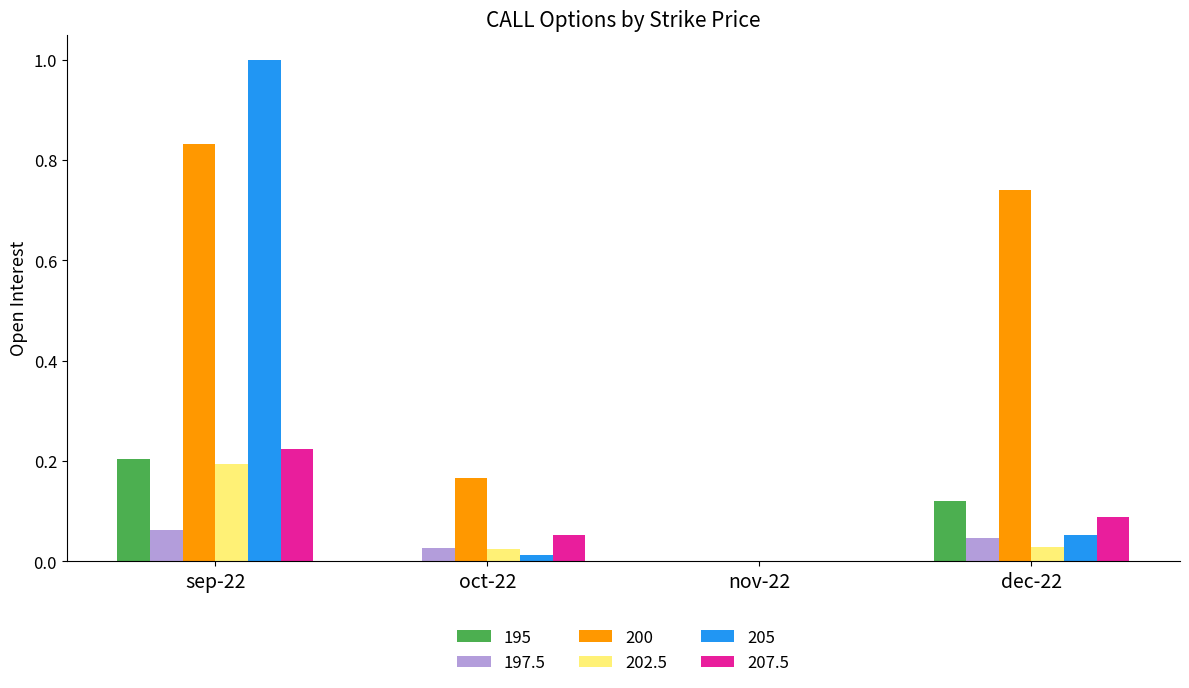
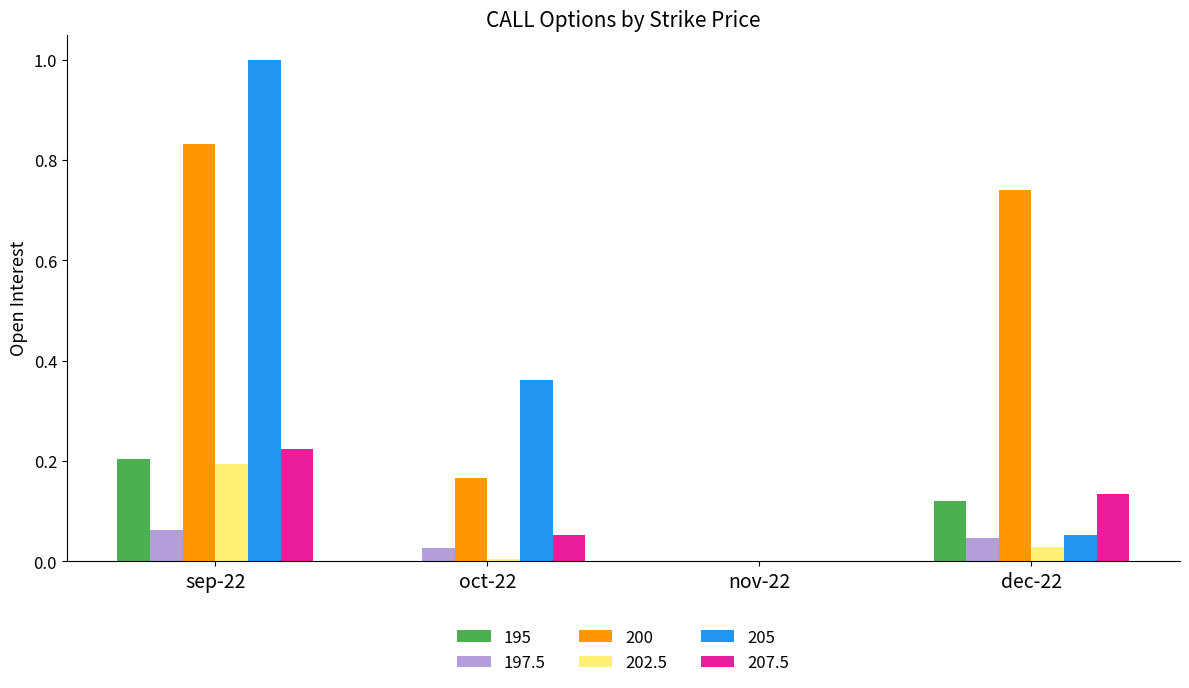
  {
    "195": {
      "sep-22": 0.20,
      "oct-22": 0.00,
      "nov-22": 0.00,
      "dec-22": 0.12
    },
    "197.5": {
      "sep-22": 0.06,
      "oct-22": 0.03,
      "nov-22": 0.00,
      "dec-22": 0.05
    },
    "200": {
      "sep-22": 0.83,
      "oct-22": 0.17,
      "nov-22": 0.00,
      "dec-22": 0.74
    },
    "202.5": {
      "sep-22": 0.19,
-     "oct-22": 0.02,
+     "oct-22": 0.00,
      "nov-22": 0.00,
      "dec-22": 0.03
    },
    "205": {
      "sep-22": 1.00,
-     "oct-22": 0.01,
+     "oct-22": 0.36,
      "nov-22": 0.00,
      "dec-22": 0.05
    },
    "207.5": {
      "sep-22": 0.22,
      "oct-22": 0.05,
      "nov-22": 0.00,
-     "dec-22": 0.09
+     "dec-22": 0.13
    }
  }
